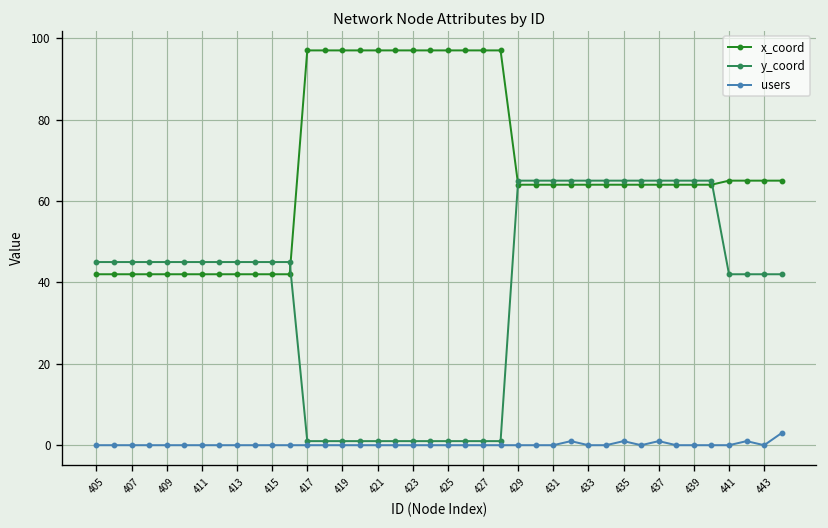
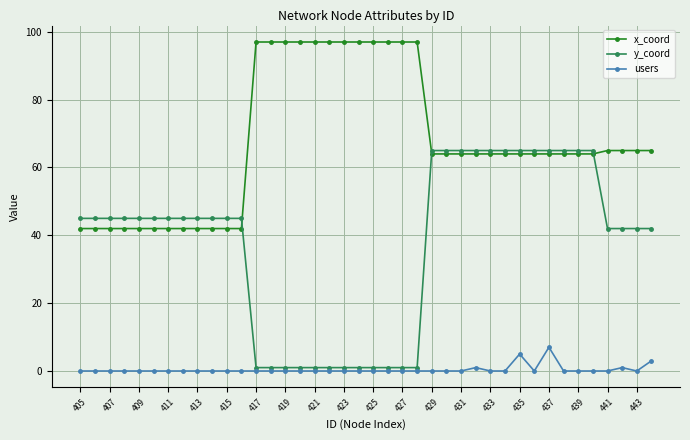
  {
    "users": {
      "405": 0,
      "407": 0,
      "409": 0,
      "411": 0,
      "413": 0,
      "415": 0,
      "417": 0,
      "419": 0,
      "421": 0,
      "423": 0,
      "425": 0,
      "427": 0,
      "429": 0,
      "431": 0,
      "433": 0,
-     "435": 1,
-     "437": 1,
+     "435": 5,
+     "437": 7,
      "439": 0,
      "441": 0,
      "443": 0
    }
  }
